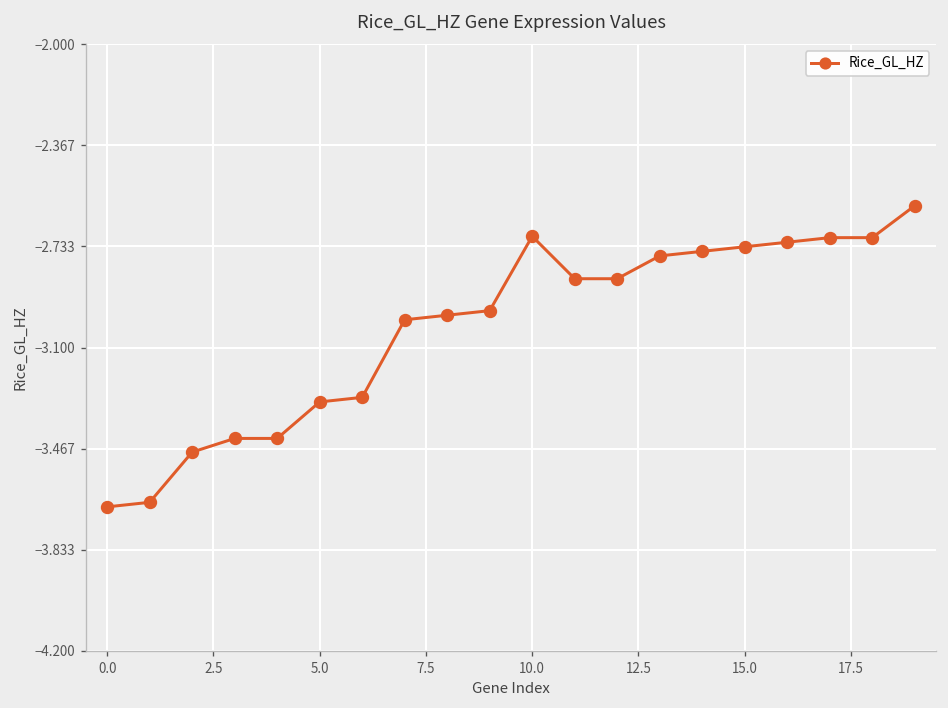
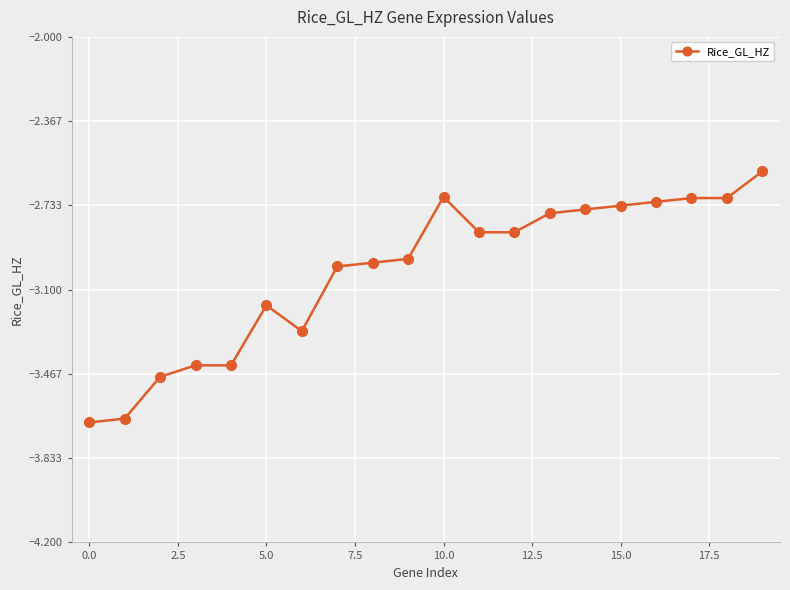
  {
    "0.0": -3.68,
-   "5.0": -3.30,
+   "5.0": -3.17,
    "10.0": -2.70,
    "15.0": -2.73
  }
